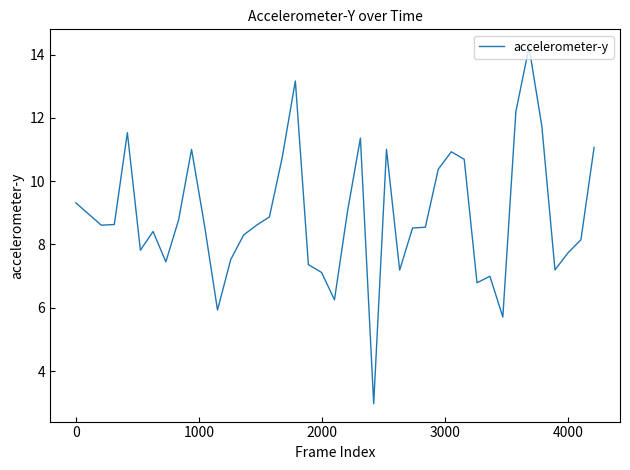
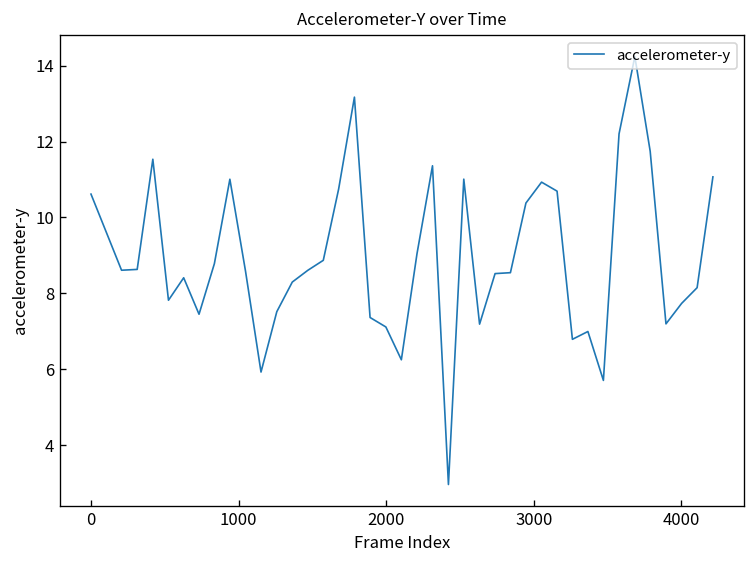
  {
-   "0": 9.3,
+   "0": 10.6,
    "2000": 7.1,
    "4000": 7.7
  }
